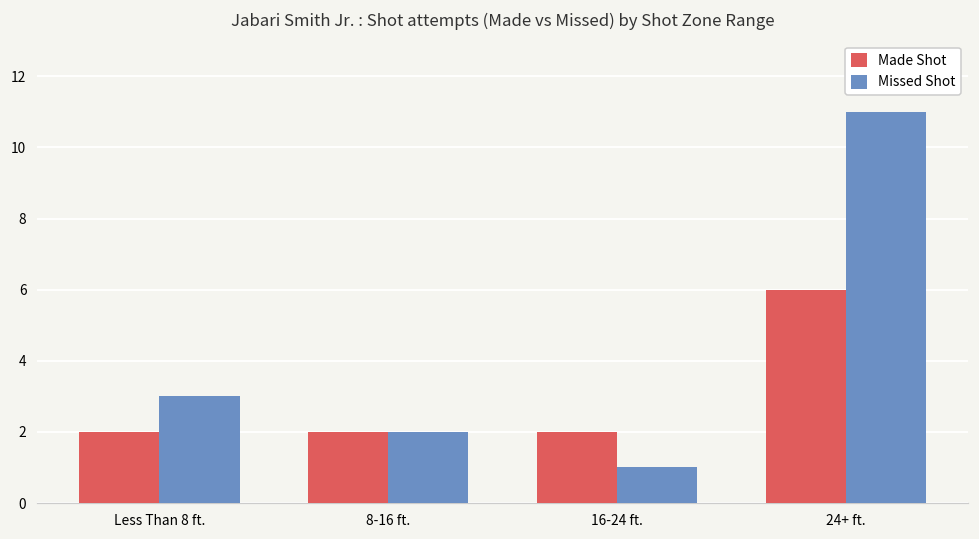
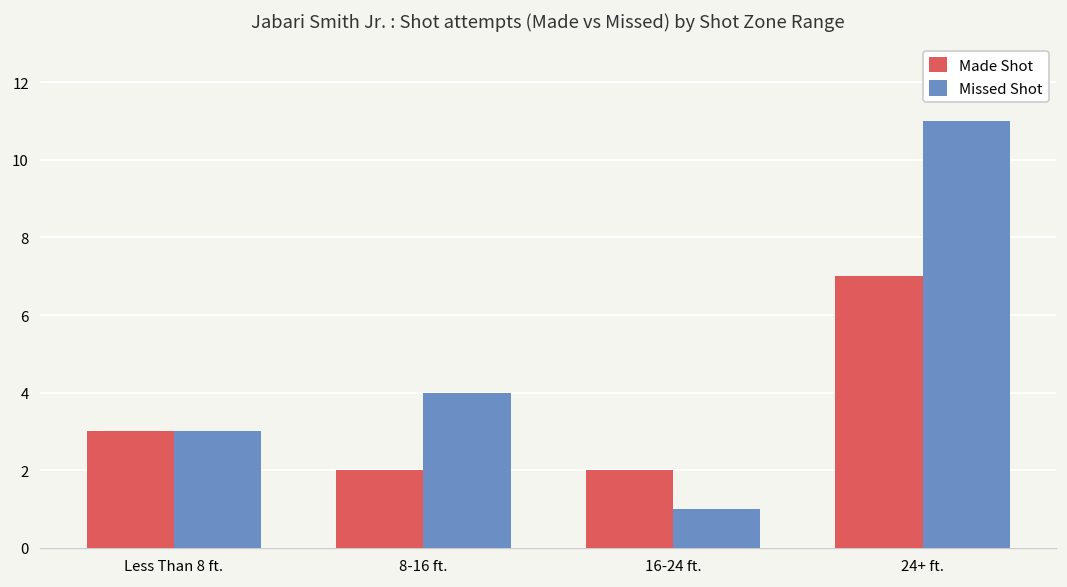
  {
    "Made Shot": {
-     "Less Than 8 ft.": 2,
+     "Less Than 8 ft.": 3,
      "8-16 ft.": 2,
      "16-24 ft.": 2,
-     "24+ ft.": 6
+     "24+ ft.": 7
    },
    "Missed Shot": {
      "Less Than 8 ft.": 3,
-     "8-16 ft.": 2,
+     "8-16 ft.": 4,
      "16-24 ft.": 1,
      "24+ ft.": 11
    }
  }
